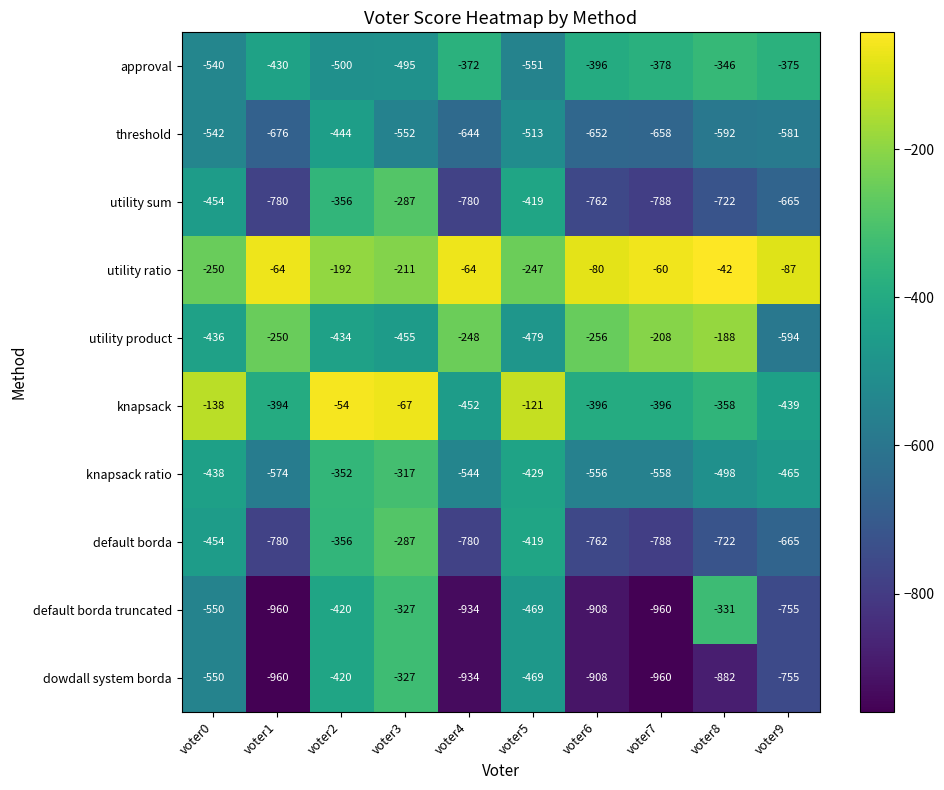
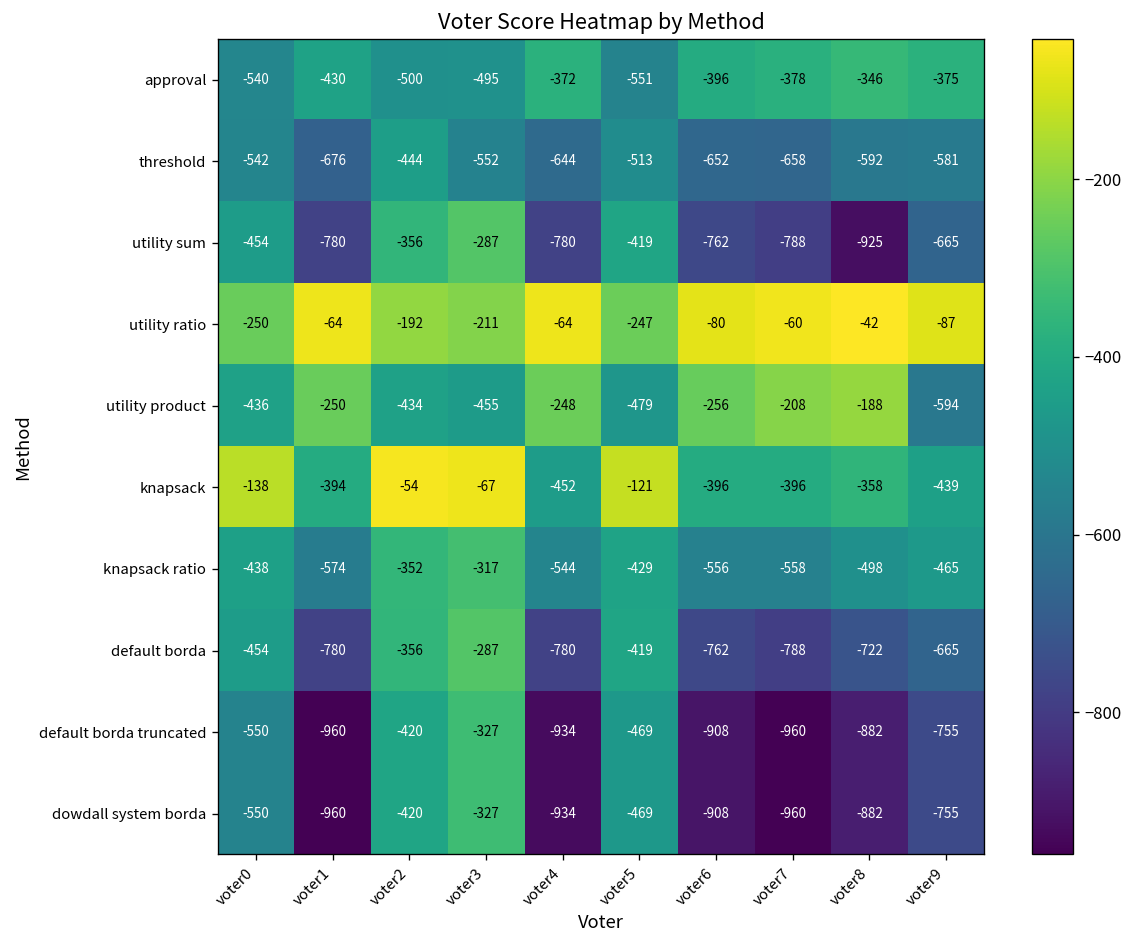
  {
    "approval": {
      "voter0": -540,
      "voter1": -430,
      "voter2": -500,
      "voter3": -495,
      "voter4": -372,
      "voter5": -551,
      "voter6": -396,
      "voter7": -378,
      "voter8": -346,
      "voter9": -375
    },
    "threshold": {
      "voter0": -542,
      "voter1": -676,
      "voter2": -444,
      "voter3": -552,
      "voter4": -644,
      "voter5": -513,
      "voter6": -652,
      "voter7": -658,
      "voter8": -592,
      "voter9": -581
    },
    "utility sum": {
      "voter0": -454,
      "voter1": -780,
      "voter2": -356,
      "voter3": -287,
      "voter4": -780,
      "voter5": -419,
      "voter6": -762,
      "voter7": -788,
-     "voter8": -722,
+     "voter8": -925,
      "voter9": -665
    },
    "utility ratio": {
      "voter0": -250,
      "voter1": -64,
      "voter2": -192,
      "voter3": -211,
      "voter4": -64,
      "voter5": -247,
      "voter6": -80,
      "voter7": -60,
      "voter8": -42,
      "voter9": -87
    },
    "utility product": {
      "voter0": -436,
      "voter1": -250,
      "voter2": -434,
      "voter3": -455,
      "voter4": -248,
      "voter5": -479,
      "voter6": -256,
      "voter7": -208,
      "voter8": -188,
      "voter9": -594
    },
    "knapsack": {
      "voter0": -138,
      "voter1": -394,
      "voter2": -54,
      "voter3": -67,
      "voter4": -452,
      "voter5": -121,
      "voter6": -396,
      "voter7": -396,
      "voter8": -358,
      "voter9": -439
    },
    "knapsack ratio": {
      "voter0": -438,
      "voter1": -574,
      "voter2": -352,
      "voter3": -317,
      "voter4": -544,
      "voter5": -429,
      "voter6": -556,
      "voter7": -558,
      "voter8": -498,
      "voter9": -465
    },
    "default borda": {
      "voter0": -454,
      "voter1": -780,
      "voter2": -356,
      "voter3": -287,
      "voter4": -780,
      "voter5": -419,
      "voter6": -762,
      "voter7": -788,
      "voter8": -722,
      "voter9": -665
    },
    "default borda truncated": {
      "voter0": -550,
      "voter1": -960,
      "voter2": -420,
      "voter3": -327,
      "voter4": -934,
      "voter5": -469,
      "voter6": -908,
      "voter7": -960,
-     "voter8": -331,
+     "voter8": -882,
      "voter9": -755
    },
    "dowdall system borda": {
      "voter0": -550,
      "voter1": -960,
      "voter2": -420,
      "voter3": -327,
      "voter4": -934,
      "voter5": -469,
      "voter6": -908,
      "voter7": -960,
      "voter8": -882,
      "voter9": -755
    }
  }
